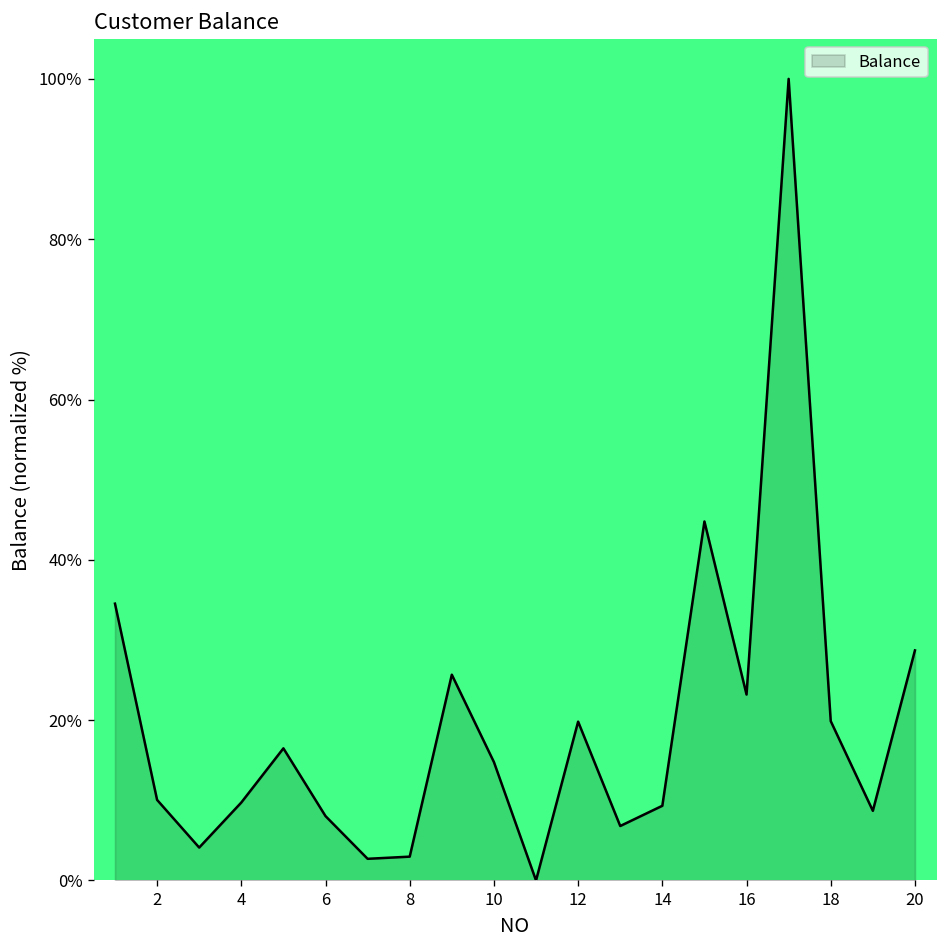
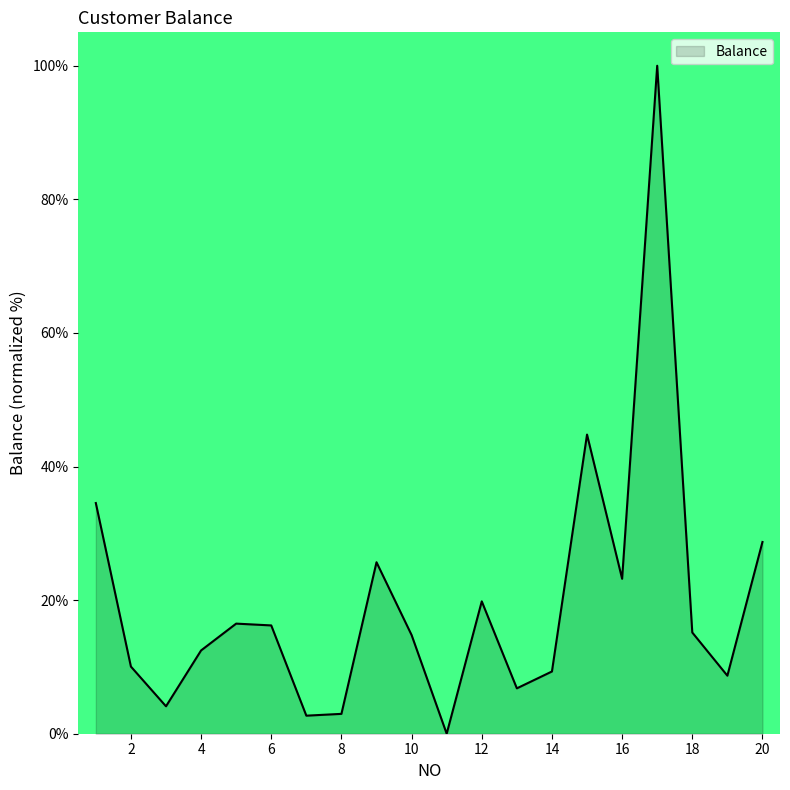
  {
    "2": "10%",
-   "4": "10%",
-   "6": "8%",
+   "4": "12%",
+   "6": "16%",
    "8": "3%",
    "10": "15%",
    "12": "20%",
    "14": "9%",
    "16": "23%",
-   "18": "20%",
+   "18": "15%",
    "20": "29%"
  }
